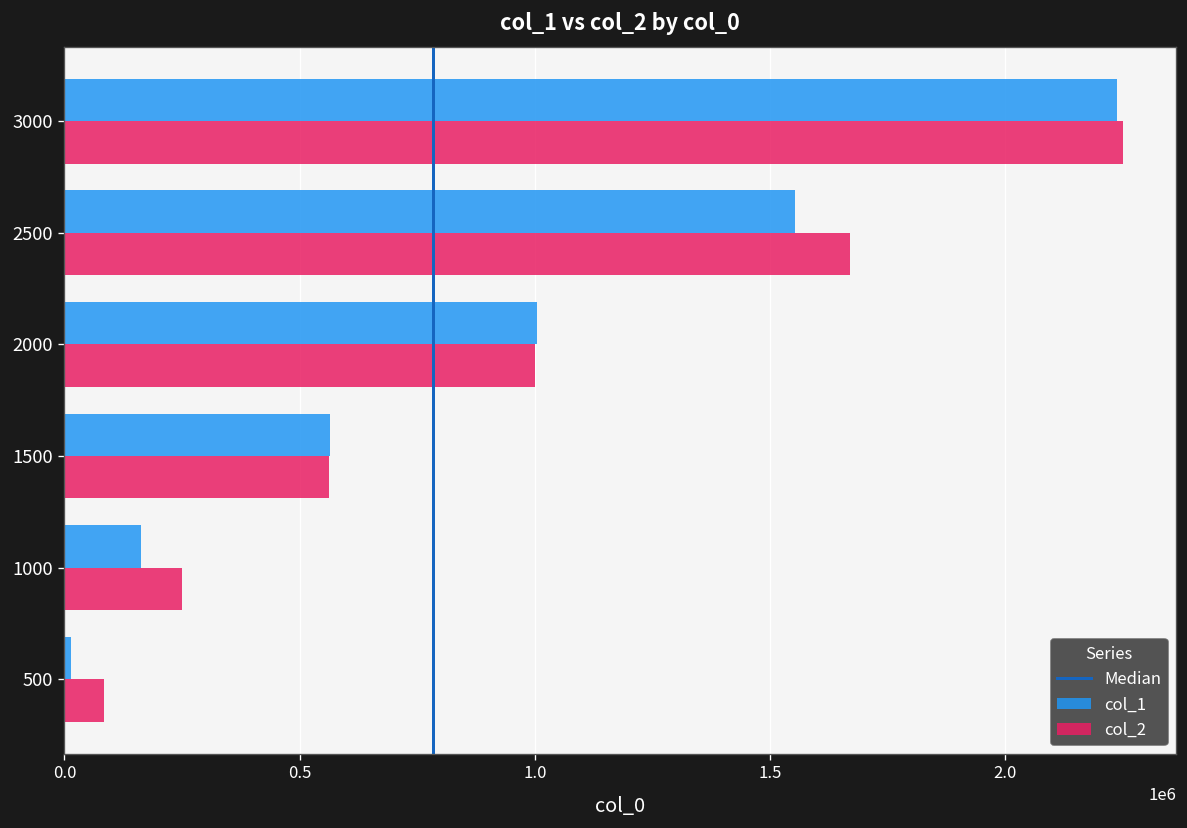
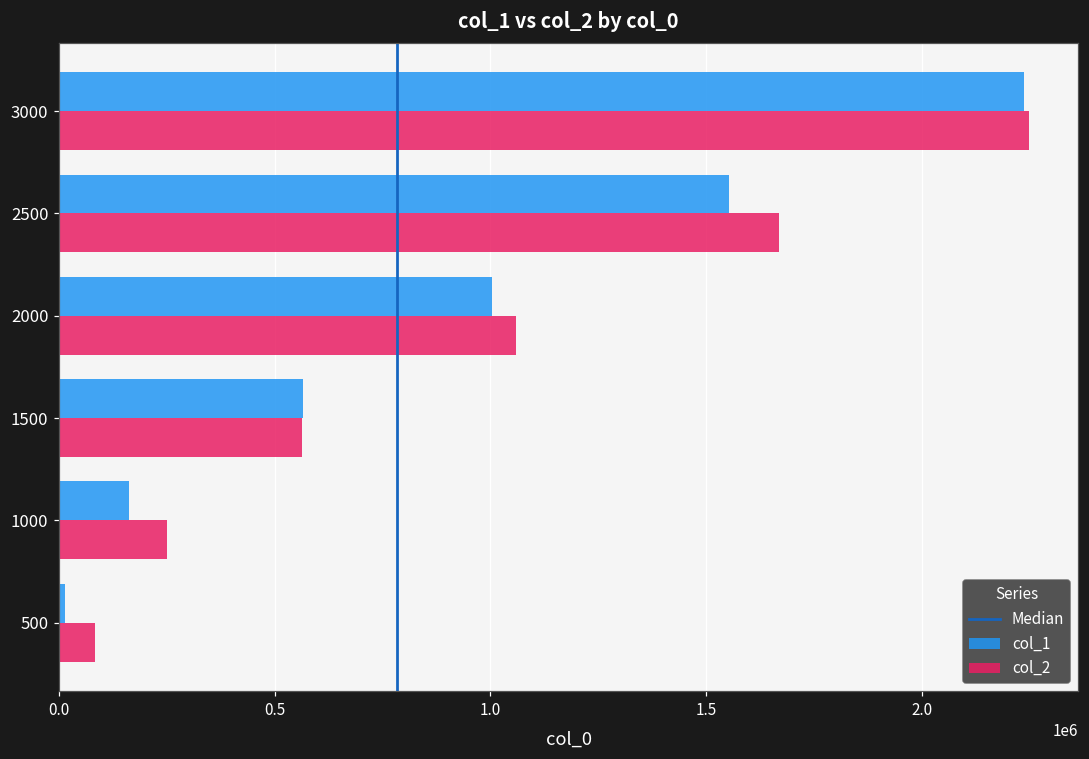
  {
    "col_1": {
      "3000": 2240000,
      "2500": 1550000,
      "2000": 1000000,
      "1500": 560000,
      "1000": 160000,
      "500": 10000
    },
    "col_2": {
      "3000": 2250000,
      "2500": 1670000,
-     "2000": 1000000,
+     "2000": 1060000,
      "1500": 560000,
      "1000": 250000,
      "500": 80000
    }
  }
